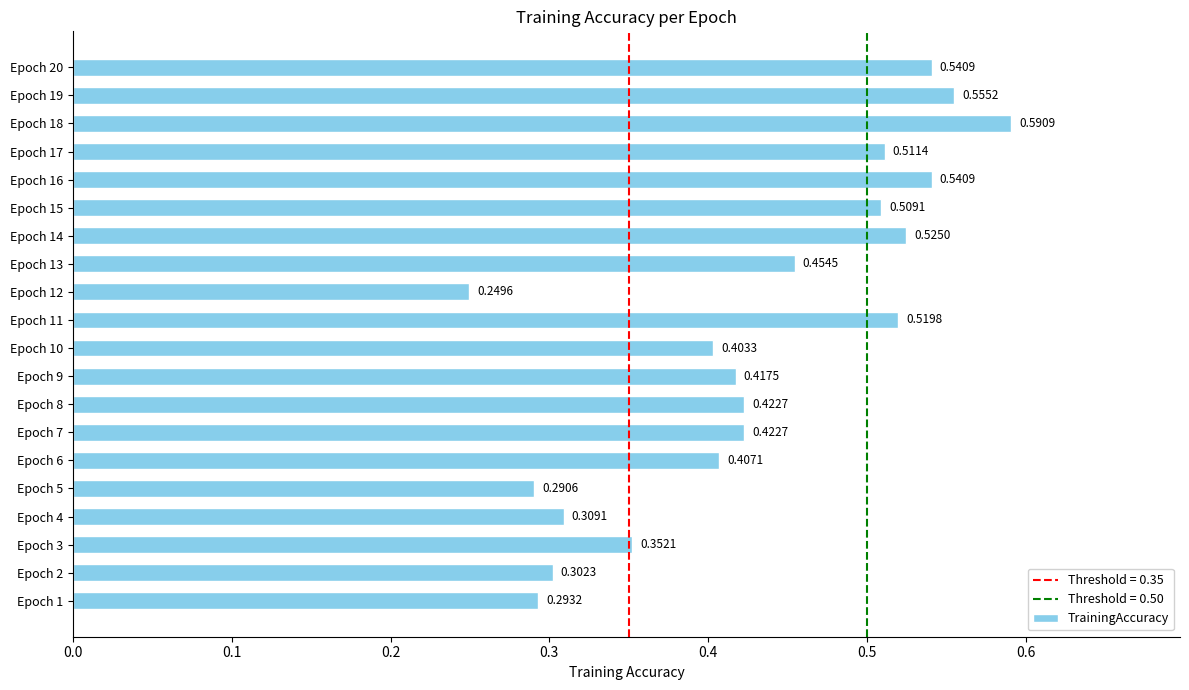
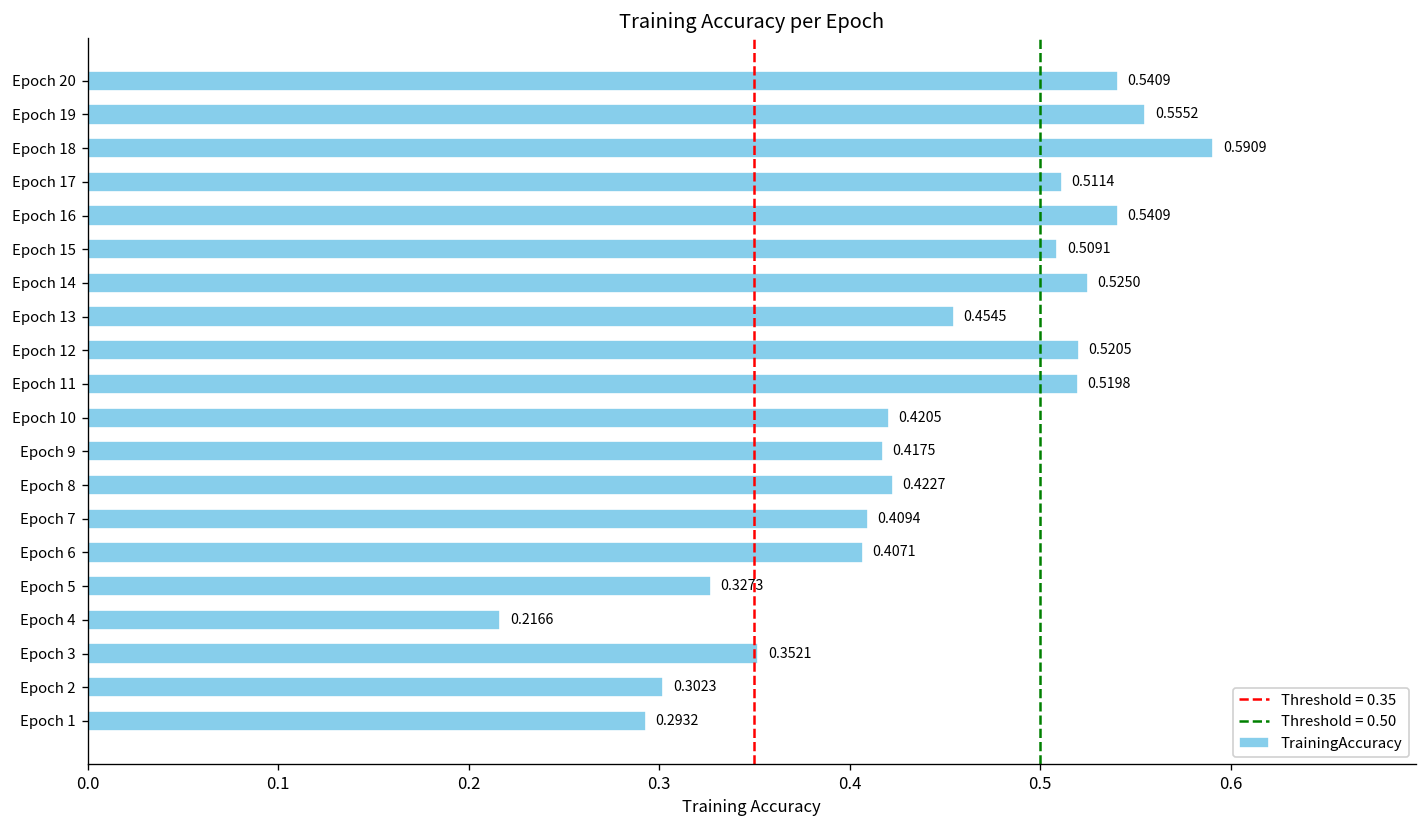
  {
    "Epoch 20": 0.5409,
    "Epoch 19": 0.5552,
    "Epoch 18": 0.5909,
    "Epoch 17": 0.5114,
    "Epoch 16": 0.5409,
    "Epoch 15": 0.5091,
    "Epoch 14": 0.5250,
    "Epoch 13": 0.4545,
-   "Epoch 12": 0.2496,
+   "Epoch 12": 0.5205,
    "Epoch 11": 0.5198,
-   "Epoch 10": 0.4033,
+   "Epoch 10": 0.4205,
    "Epoch 9": 0.4175,
    "Epoch 8": 0.4227,
-   "Epoch 7": 0.4227,
+   "Epoch 7": 0.4094,
    "Epoch 6": 0.4071,
-   "Epoch 5": 0.2906,
-   "Epoch 4": 0.3091,
+   "Epoch 5": 0.3273,
+   "Epoch 4": 0.2166,
    "Epoch 3": 0.3521,
    "Epoch 2": 0.3023,
    "Epoch 1": 0.2932
  }
